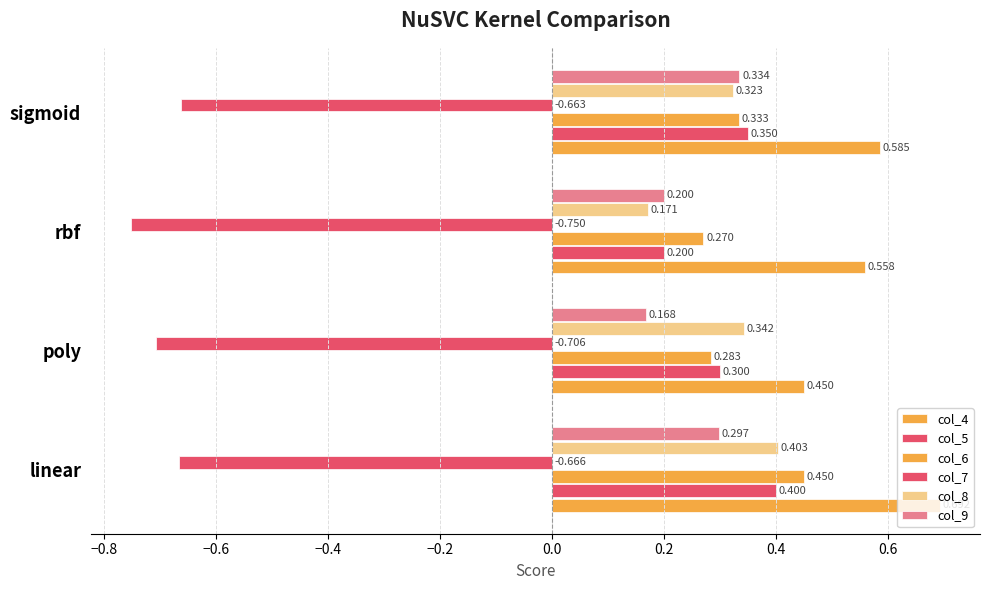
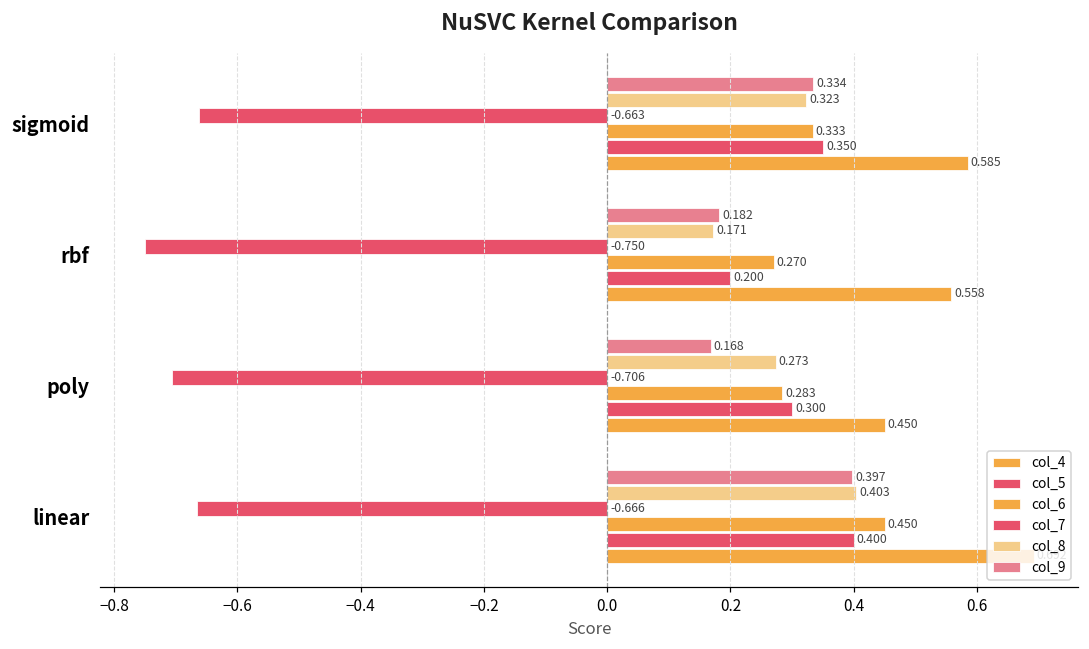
  {
    "col_8": {
      "sigmoid": 0.323,
      "rbf": 0.171,
-     "poly": 0.342,
+     "poly": 0.273,
      "linear": 0.403
    },
    "col_9": {
      "sigmoid": 0.334,
-     "rbf": 0.200,
+     "rbf": 0.182,
      "poly": 0.168,
-     "linear": 0.297
+     "linear": 0.397
    }
  }
